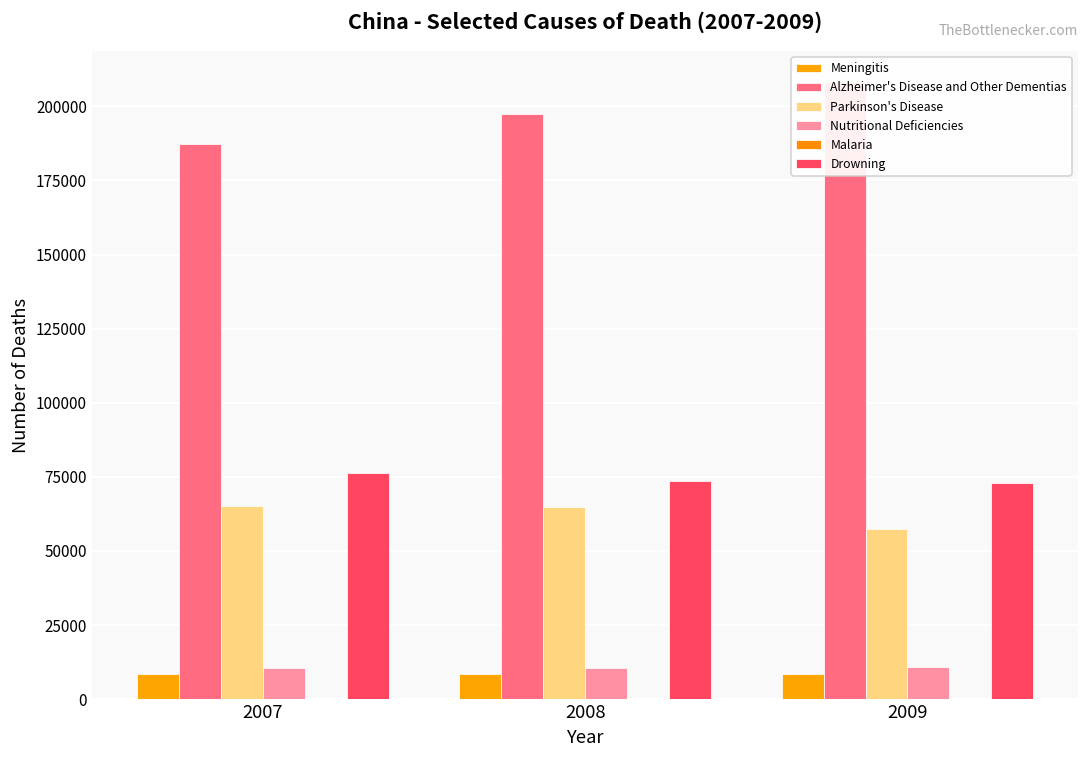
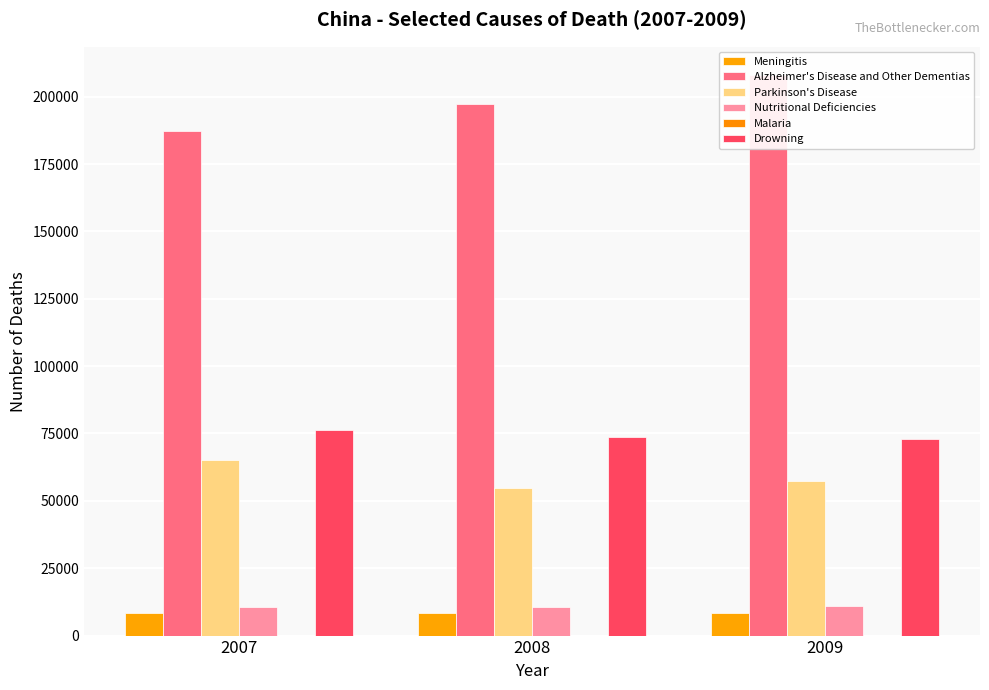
  {
    "Parkinson's Disease": {
      "2007": 65000,
-     "2008": 65000,
+     "2008": 55000,
      "2009": 57000
    }
  }
